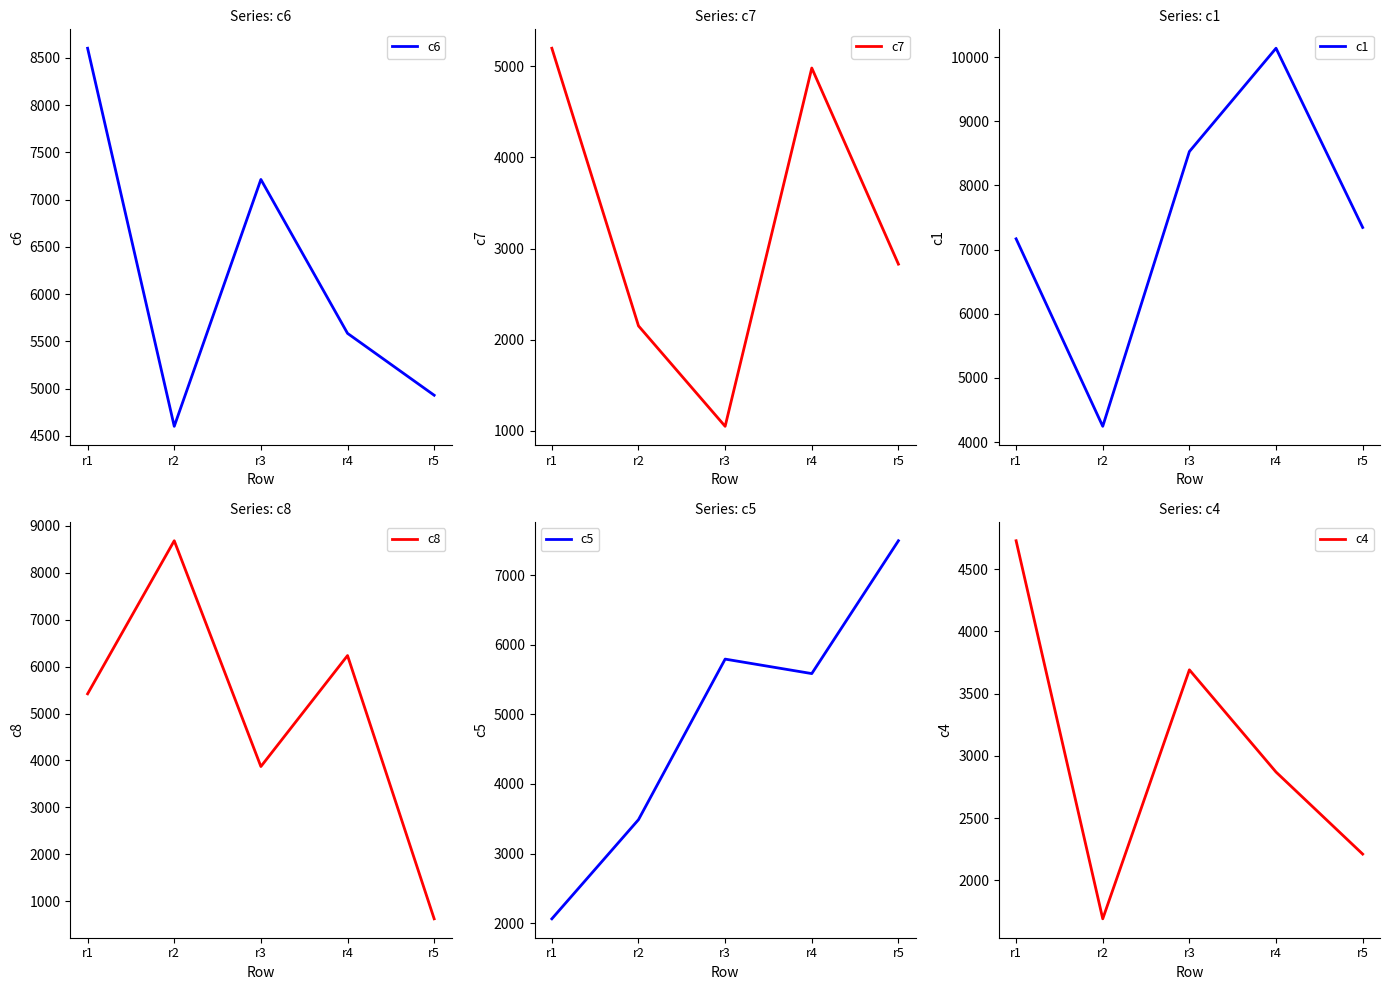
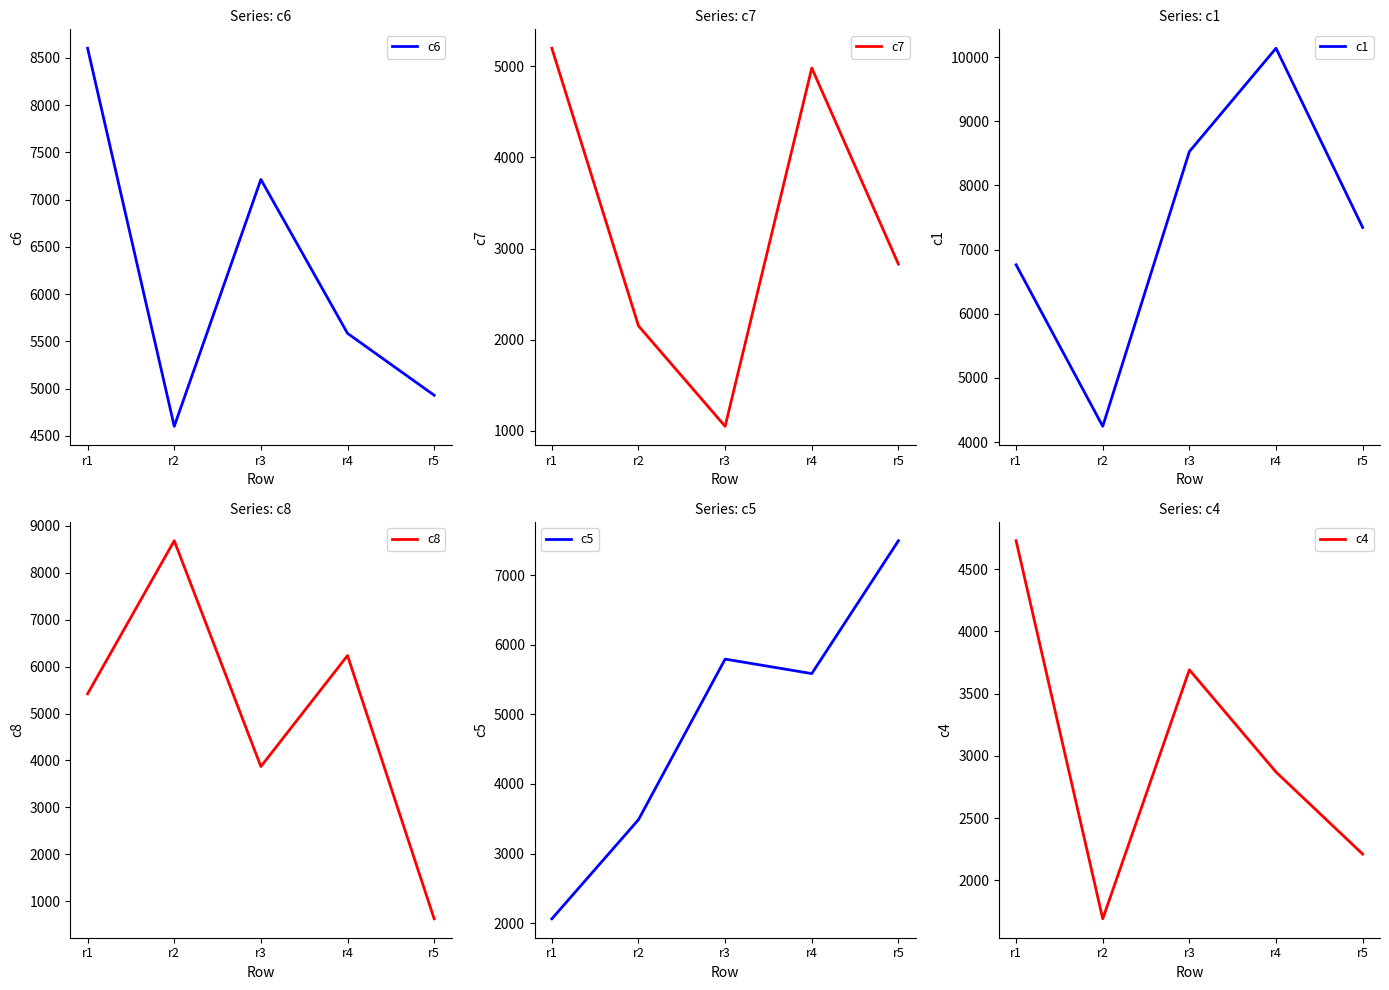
  {
    "Series: c6": {
      "r1": 8600,
      "r2": 4600,
      "r3": 7200,
      "r4": 5600,
      "r5": 4900
    },
    "Series: c7": {
      "r1": 5200,
      "r2": 2200,
      "r3": 1100,
      "r4": 5000,
      "r5": 2800
    },
    "Series: c1": {
-     "r1": 7200,
+     "r1": 6800,
      "r2": 4200,
      "r3": 8500,
      "r4": 10100,
      "r5": 7300
    },
    "Series: c8": {
      "r1": 5400,
      "r2": 8700,
      "r3": 3900,
      "r4": 6200,
      "r5": 600
    },
    "Series: c5": {
      "r1": 2100,
      "r2": 3500,
      "r3": 5800,
      "r4": 5600,
      "r5": 7500
    },
    "Series: c4": {
      "r1": 4730,
      "r2": 1690,
      "r3": 3690,
      "r4": 2870,
      "r5": 2210
    }
  }
